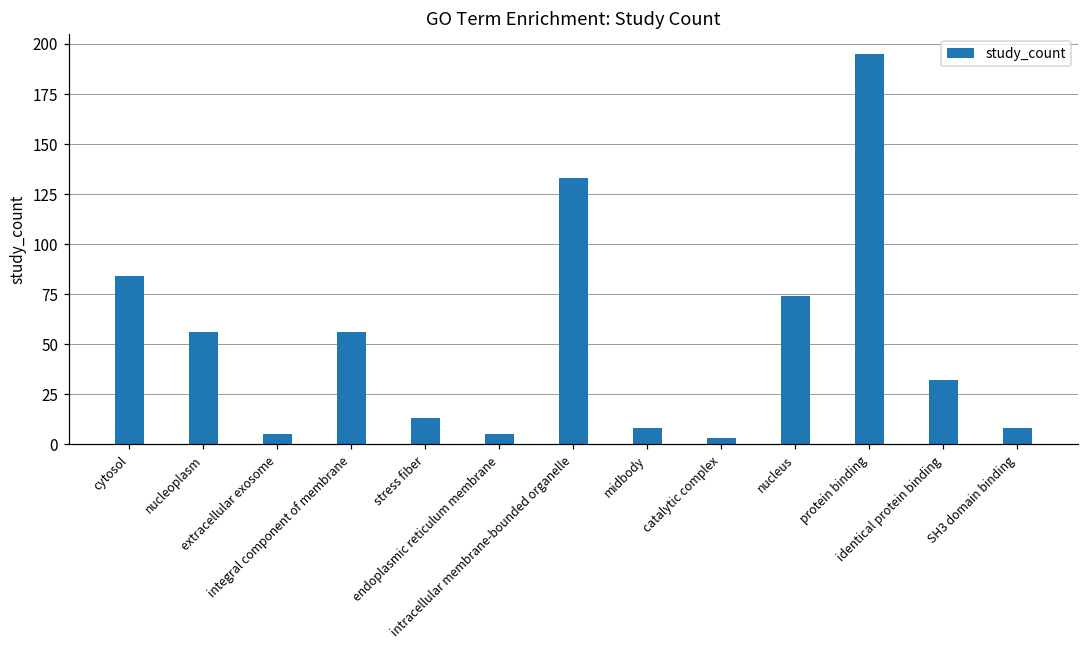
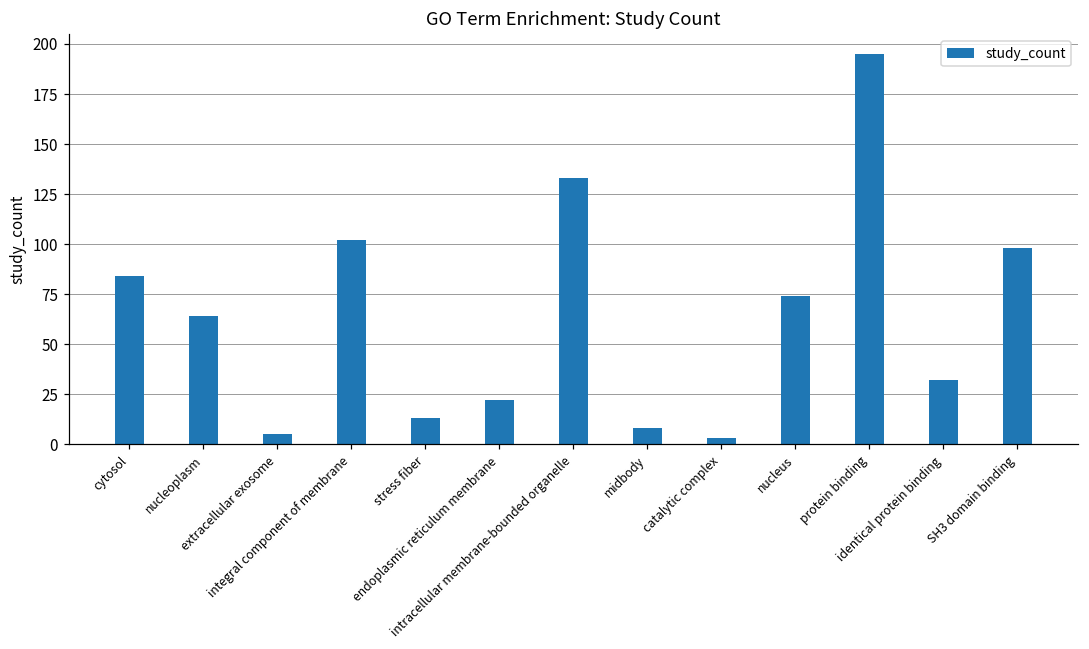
  {
    "cytosol": 84,
-   "nucleoplasm": 56,
+   "nucleoplasm": 64,
    "extracellular exosome": 5,
-   "integral component of membrane": 56,
+   "integral component of membrane": 102,
    "stress fiber": 13,
-   "endoplasmic reticulum membrane": 5,
+   "endoplasmic reticulum membrane": 22,
    "intracellular membrane-bounded organelle": 133,
    "midbody": 8,
    "catalytic complex": 3,
    "nucleus": 74,
    "protein binding": 195,
    "identical protein binding": 32,
-   "SH3 domain binding": 8
+   "SH3 domain binding": 98
  }
